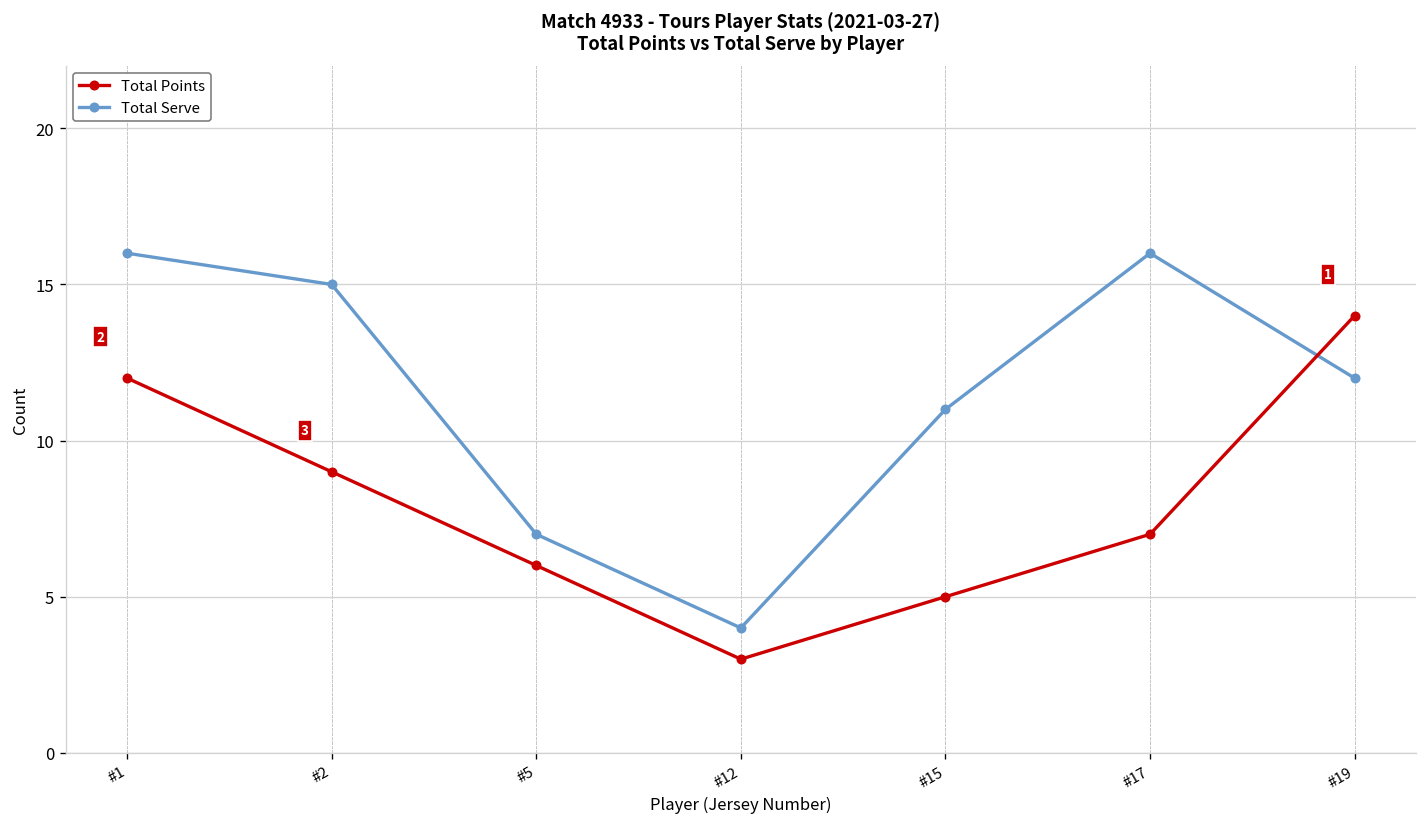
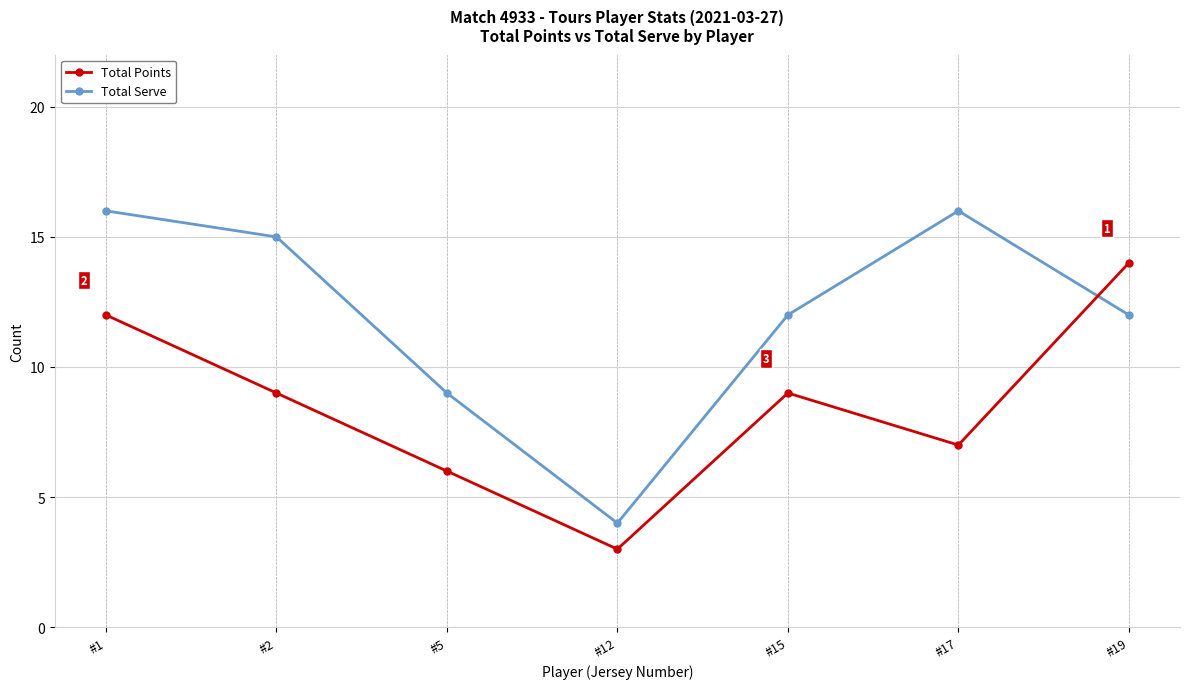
  {
    "Total Points": {
      "#1": 12,
      "#2": 9,
      "#5": 6,
      "#12": 3,
-     "#15": 5,
+     "#15": 9,
      "#17": 7,
      "#19": 14
    },
    "Total Serve": {
      "#1": 16,
      "#2": 15,
-     "#5": 7,
+     "#5": 9,
      "#12": 4,
-     "#15": 11,
+     "#15": 12,
      "#17": 16,
      "#19": 12
    }
  }
